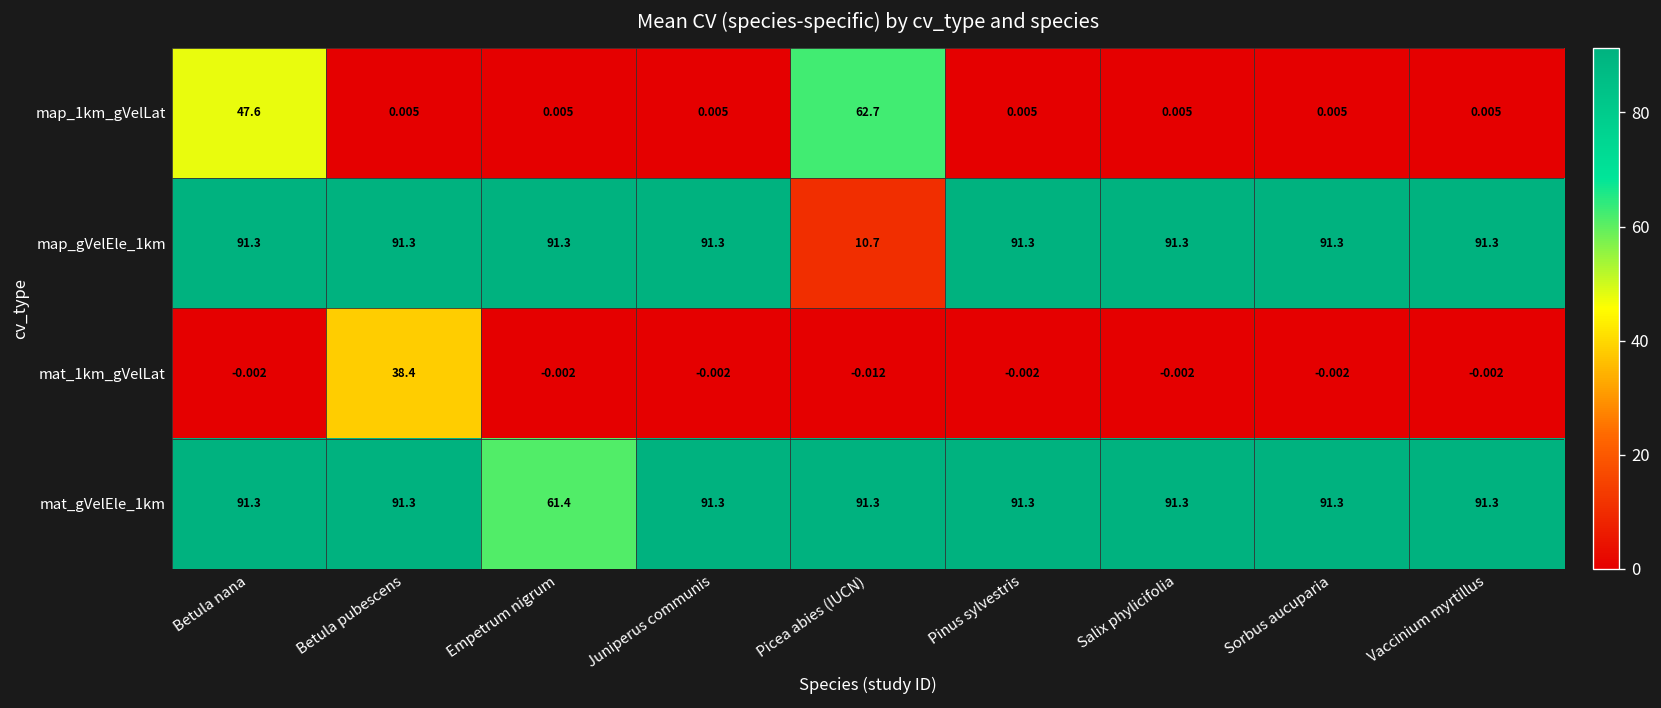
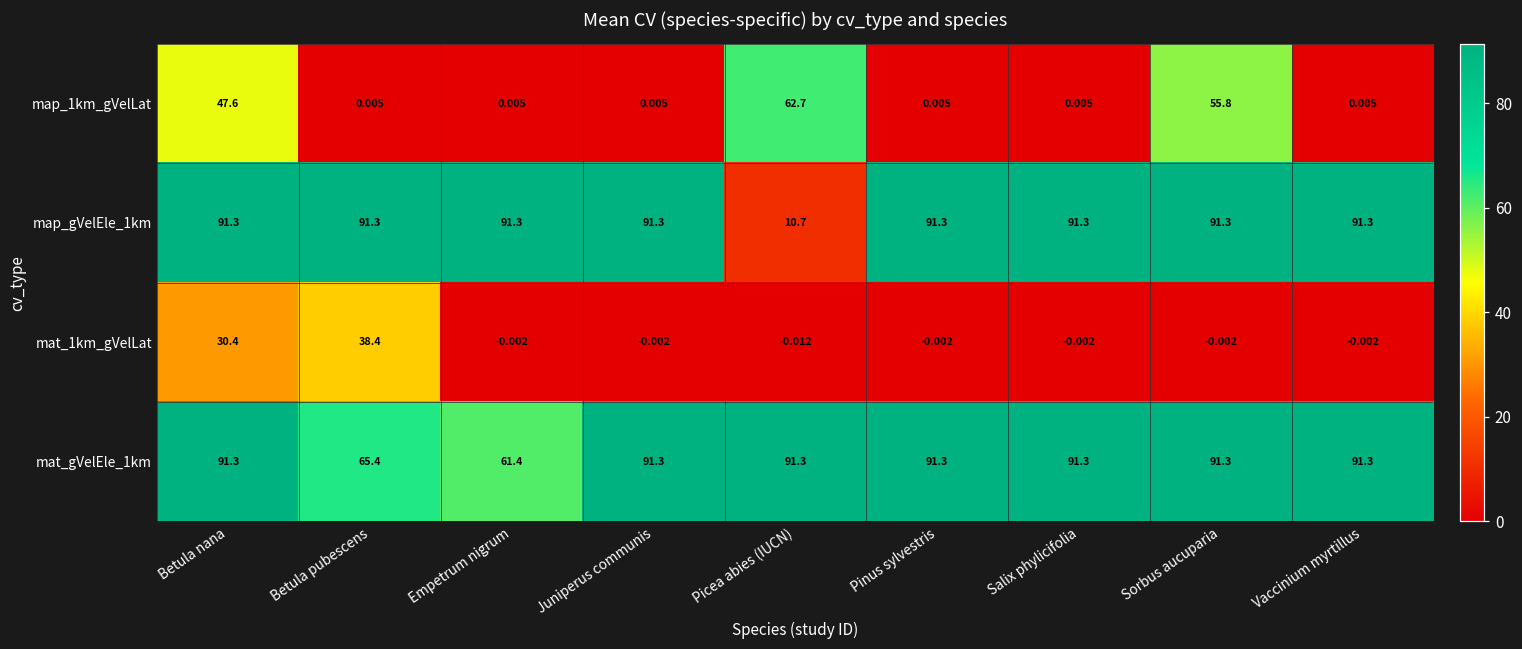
  {
    "map_1km_gVelLat": {
      "Betula nana": 47.6,
      "Betula pubescens": 0.005,
      "Empetrum nigrum": 0.005,
      "Juniperus communis": 0.005,
      "Picea abies (IUCN)": 62.7,
      "Pinus sylvestris": 0.005,
      "Salix phylicifolia": 0.005,
-     "Sorbus aucuparia": 0.005,
+     "Sorbus aucuparia": 55.8,
      "Vaccinium myrtillus": 0.005
    },
    "map_gVelEle_1km": {
      "Betula nana": 91.3,
      "Betula pubescens": 91.3,
      "Empetrum nigrum": 91.3,
      "Juniperus communis": 91.3,
      "Picea abies (IUCN)": 10.7,
      "Pinus sylvestris": 91.3,
      "Salix phylicifolia": 91.3,
      "Sorbus aucuparia": 91.3,
      "Vaccinium myrtillus": 91.3
    },
    "mat_1km_gVelLat": {
-     "Betula nana": -0.002,
+     "Betula nana": 30.4,
      "Betula pubescens": 38.4,
      "Empetrum nigrum": -0.002,
      "Juniperus communis": -0.002,
      "Picea abies (IUCN)": -0.012,
      "Pinus sylvestris": -0.002,
      "Salix phylicifolia": -0.002,
      "Sorbus aucuparia": -0.002,
      "Vaccinium myrtillus": -0.002
    },
    "mat_gVelEle_1km": {
      "Betula nana": 91.3,
-     "Betula pubescens": 91.3,
+     "Betula pubescens": 65.4,
      "Empetrum nigrum": 61.4,
      "Juniperus communis": 91.3,
      "Picea abies (IUCN)": 91.3,
      "Pinus sylvestris": 91.3,
      "Salix phylicifolia": 91.3,
      "Sorbus aucuparia": 91.3,
      "Vaccinium myrtillus": 91.3
    }
  }
